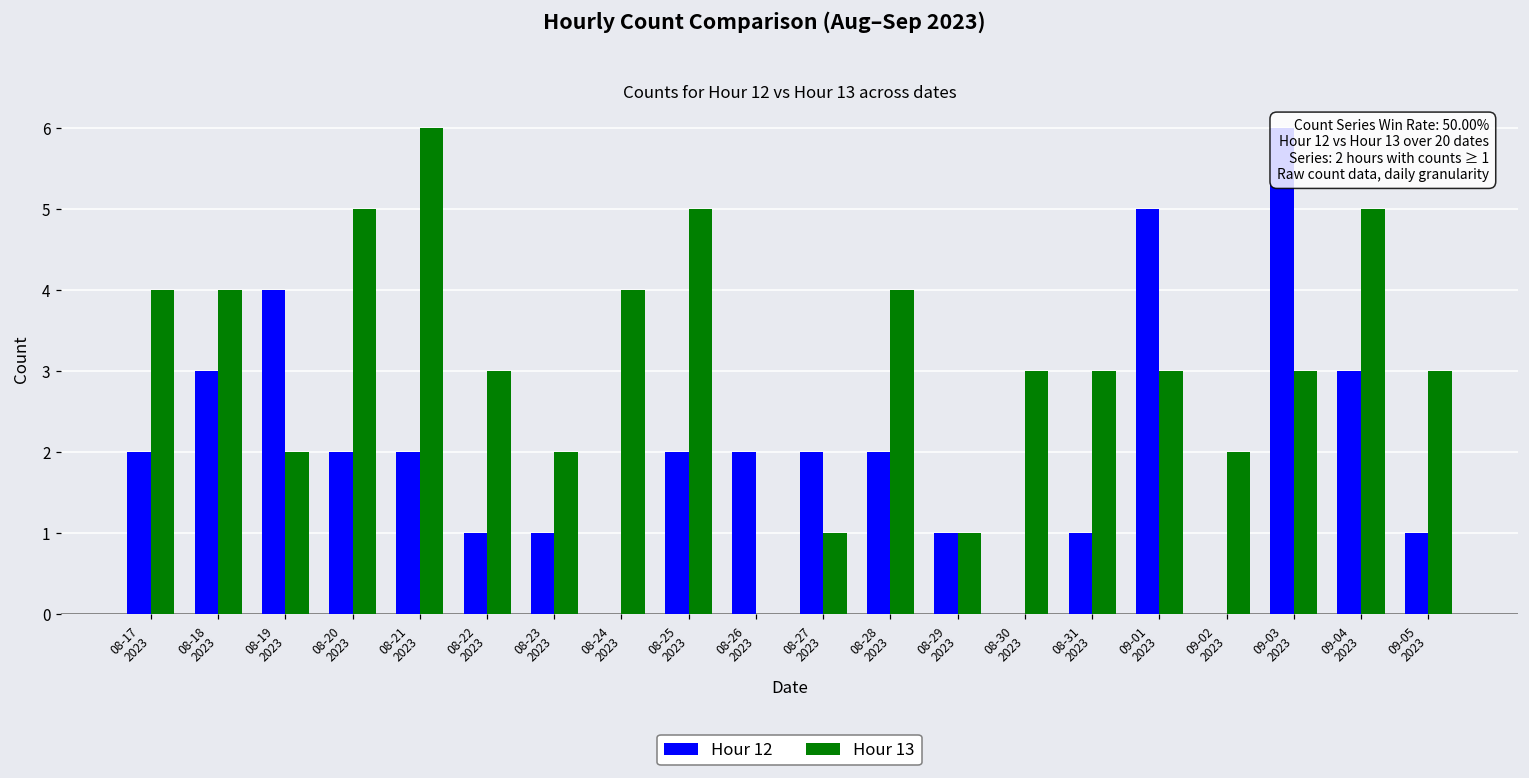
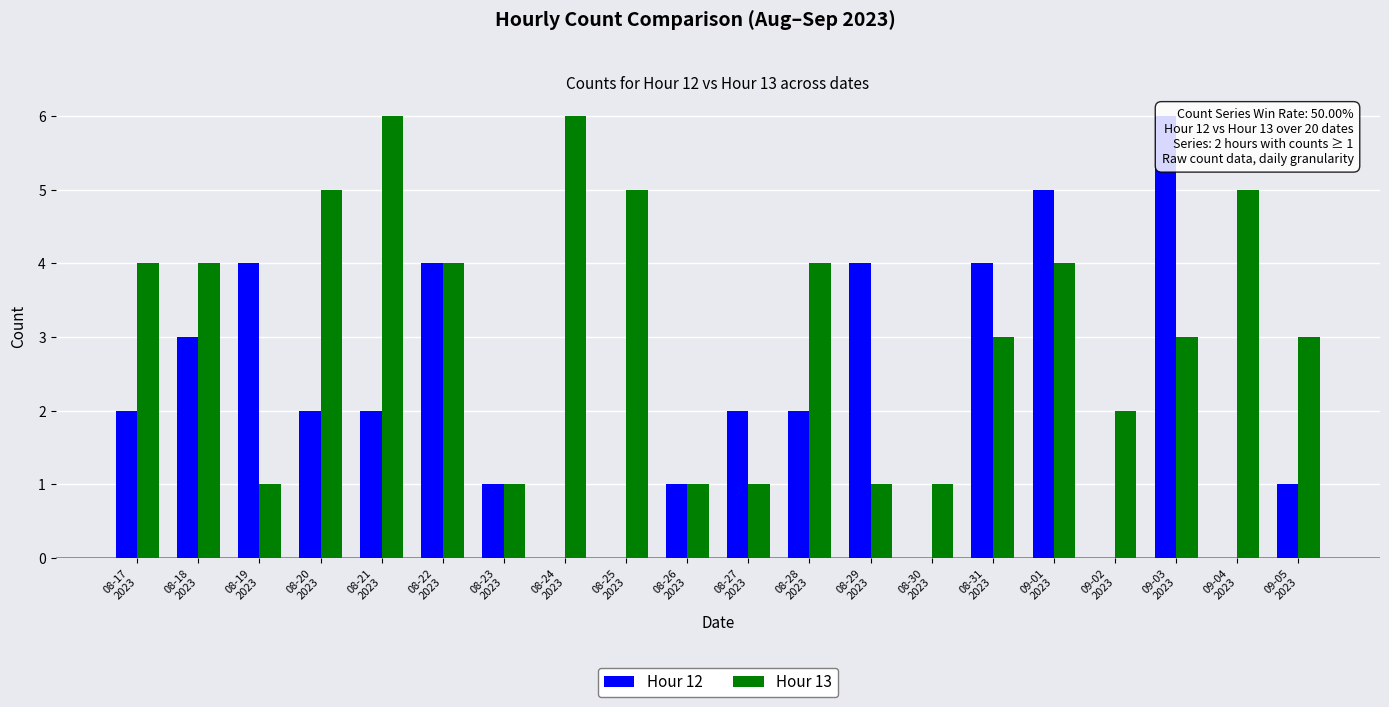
  {
    "Hour 12": {
      "08-17 2023": 2,
      "08-18 2023": 3,
      "08-19 2023": 4,
      "08-20 2023": 2,
      "08-21 2023": 2,
-     "08-22 2023": 1,
+     "08-22 2023": 4,
      "08-23 2023": 1,
      "08-24 2023": 0,
-     "08-25 2023": 2,
-     "08-26 2023": 2,
+     "08-25 2023": 0,
+     "08-26 2023": 1,
      "08-27 2023": 2,
      "08-28 2023": 2,
-     "08-29 2023": 1,
+     "08-29 2023": 4,
      "08-30 2023": 0,
-     "08-31 2023": 1,
+     "08-31 2023": 4,
      "09-01 2023": 5,
      "09-02 2023": 0,
-     "09-04 2023": 3,
+     "09-04 2023": 0,
      "09-05 2023": 1
    },
    "Hour 13": {
      "08-17 2023": 4,
      "08-18 2023": 4,
-     "08-19 2023": 2,
+     "08-19 2023": 1,
      "08-20 2023": 5,
      "08-21 2023": 6,
-     "08-22 2023": 3,
-     "08-23 2023": 2,
-     "08-24 2023": 4,
+     "08-22 2023": 4,
+     "08-23 2023": 1,
+     "08-24 2023": 6,
      "08-25 2023": 5,
-     "08-26 2023": 0,
+     "08-26 2023": 1,
      "08-27 2023": 1,
      "08-28 2023": 4,
      "08-29 2023": 1,
-     "08-30 2023": 3,
+     "08-30 2023": 1,
      "08-31 2023": 3,
-     "09-01 2023": 3,
+     "09-01 2023": 4,
      "09-02 2023": 2,
      "09-03 2023": 3,
      "09-04 2023": 5,
      "09-05 2023": 3
    }
  }
